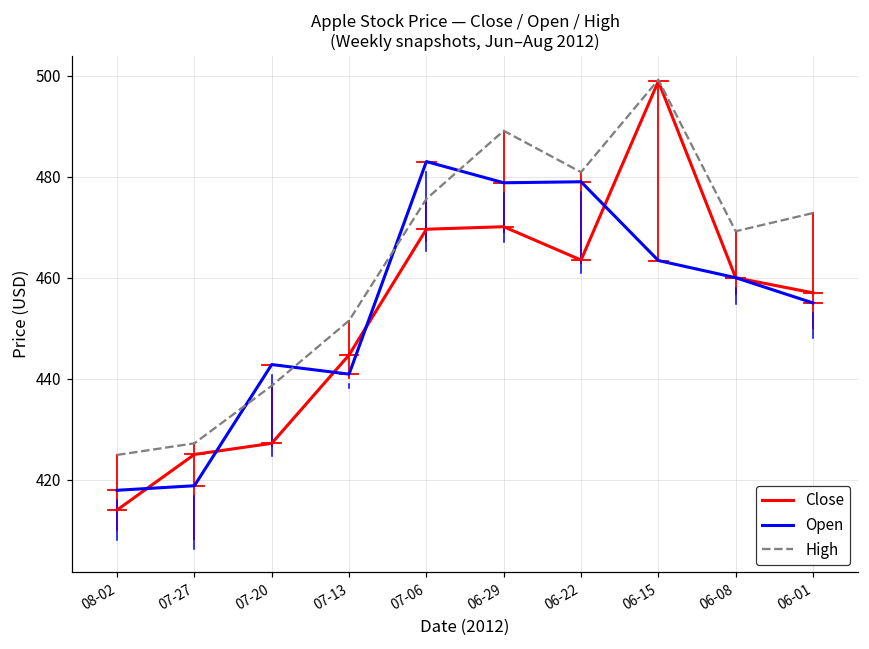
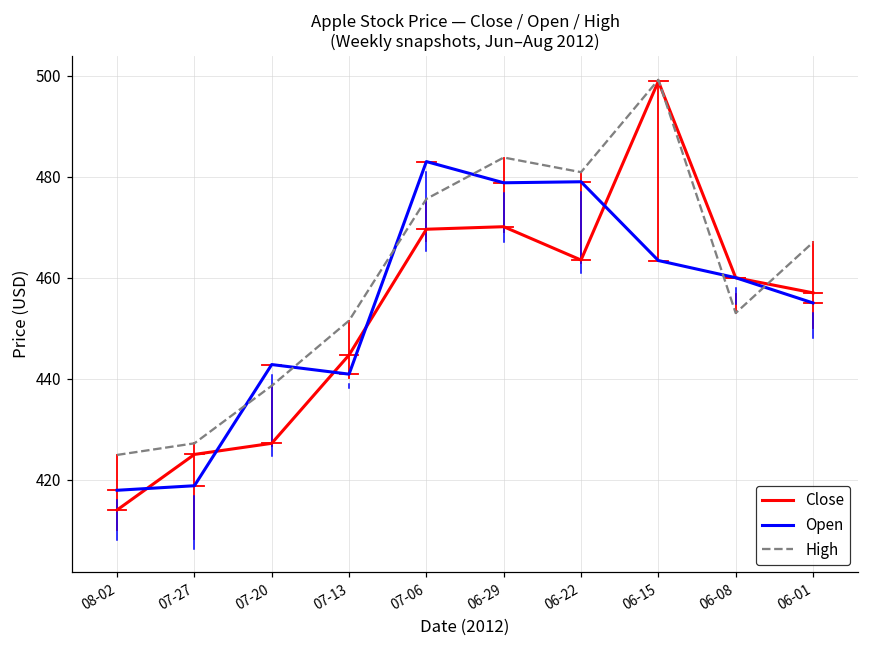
  {
    "High": {
-     "06-29": 489,
-     "06-08": 469,
-     "06-01": 473
+     "06-29": 484,
+     "06-08": 453,
+     "06-01": 467
    }
  }
